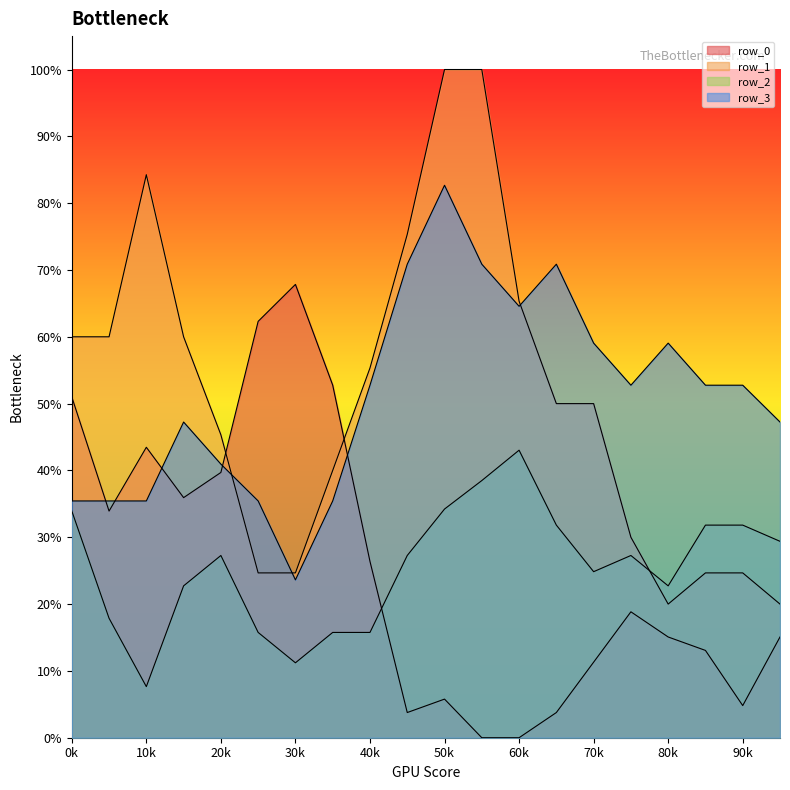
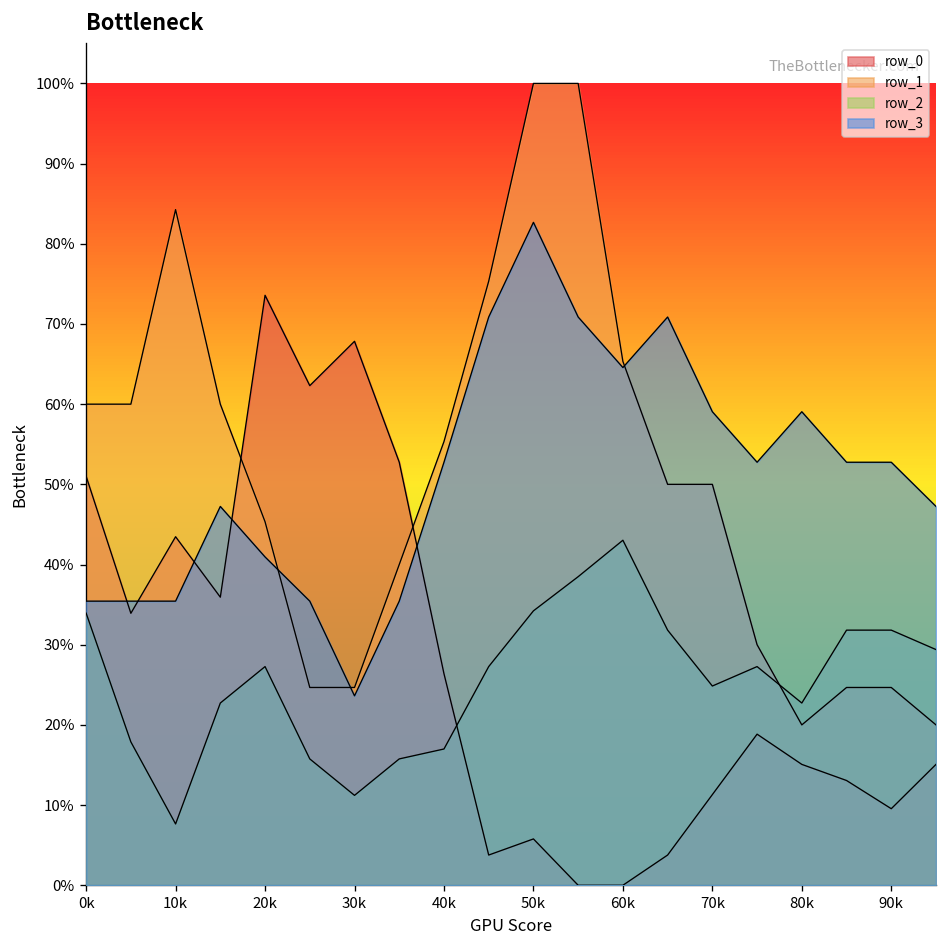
  {
    "row_0": {
      "0k": "51%",
      "10k": "43%",
-     "20k": "40%",
+     "20k": "74%",
      "30k": "68%",
      "40k": "26%",
      "50k": "6%",
      "60k": "0%",
      "70k": "11%",
      "80k": "15%",
-     "90k": "5%"
+     "90k": "10%"
    },
    "row_1": {
      "0k": "60%",
      "10k": "84%",
      "20k": "45%",
      "30k": "25%",
      "40k": "55%",
      "50k": "100%",
      "60k": "65%",
      "70k": "50%",
      "80k": "20%",
      "90k": "25%"
    },
    "row_2": {
      "0k": "34%",
      "10k": "8%",
      "20k": "27%",
      "30k": "11%",
-     "40k": "16%",
+     "40k": "17%",
      "50k": "34%",
      "60k": "43%",
      "70k": "25%",
      "80k": "23%",
      "90k": "32%"
    },
    "row_3": {
      "0k": "35%",
      "10k": "35%",
      "20k": "41%",
      "30k": "24%",
      "40k": "53%",
      "50k": "83%",
      "60k": "65%",
      "70k": "59%",
      "80k": "59%",
      "90k": "53%"
    }
  }
